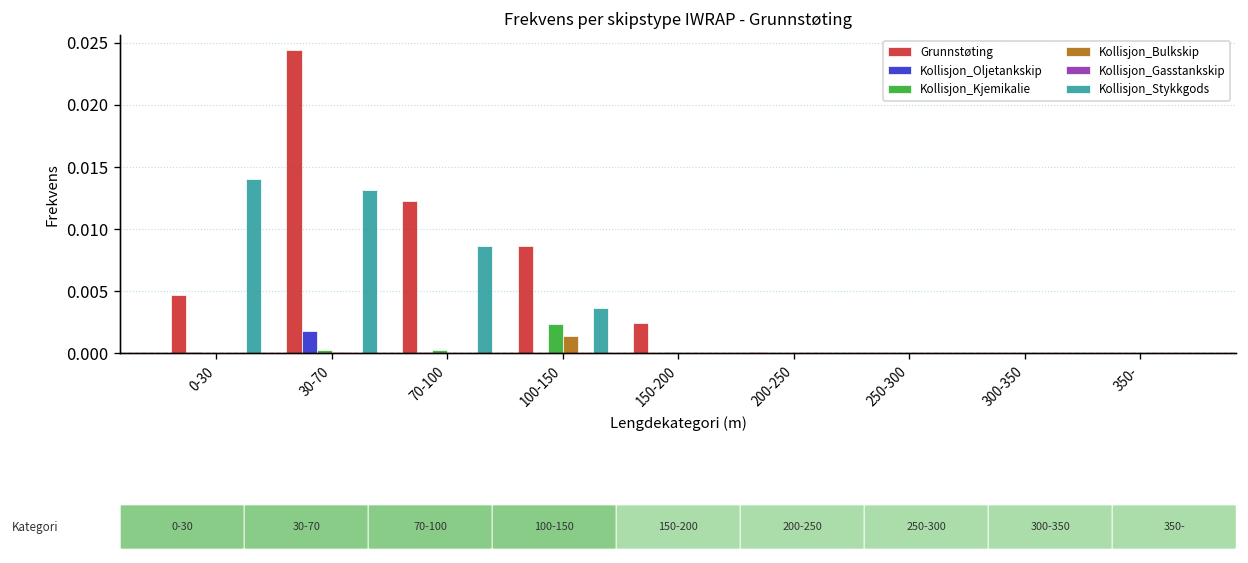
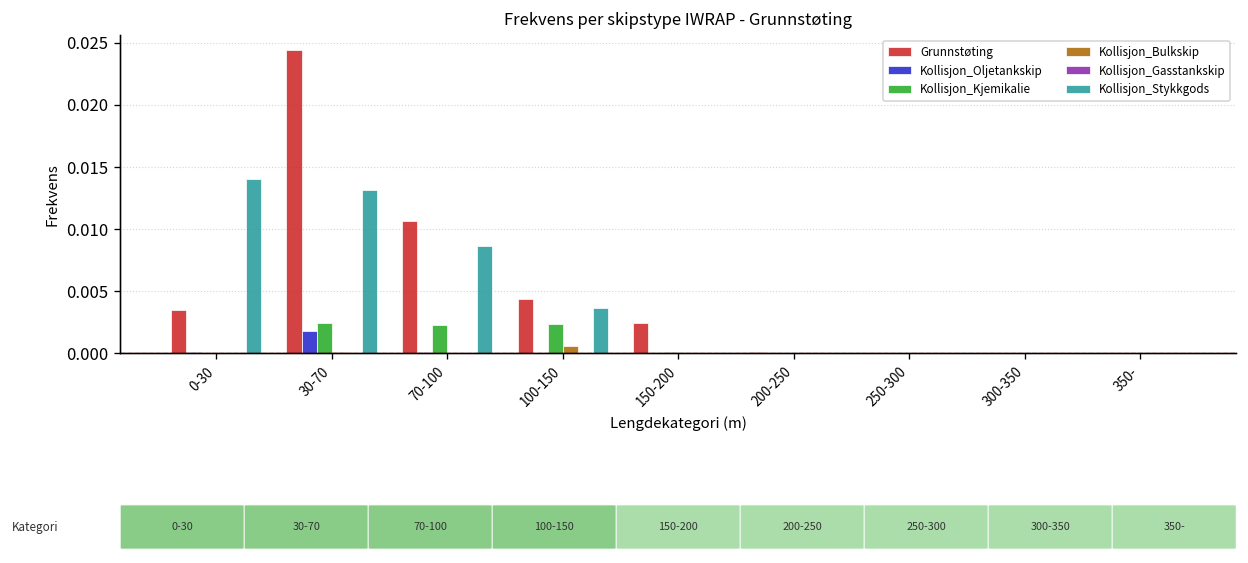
  {
    "Grunnstøting": {
-     "0-30": 0.0047,
+     "0-30": 0.0035,
      "30-70": 0.0244,
-     "70-100": 0.0123,
-     "100-150": 0.0086,
+     "70-100": 0.0106,
+     "100-150": 0.0044,
      "150-200": 0.0024,
      "250-300": 0.0000,
      "300-350": 0.0000,
      "350-": 0.0000
    },
    "Kollisjon_Oljetankskip": {
      "30-70": 0.0017,
      "100-150": 0.0000,
      "150-200": 0.0000,
      "200-250": 0.0000,
      "250-300": 0.0000,
      "300-350": 0.0000,
      "350-": 0.0000
    },
    "Kollisjon_Kjemikalie": {
      "0-30": 0.0000,
-     "30-70": 0.0002,
-     "70-100": 0.0002,
+     "30-70": 0.0024,
+     "70-100": 0.0023,
      "100-150": 0.0023,
      "200-250": 0.0000,
      "250-300": 0.0000,
      "300-350": 0.0000,
      "350-": 0.0000
    },
    "Kollisjon_Bulkskip": {
      "0-30": 0.0000,
-     "100-150": 0.0014,
+     "100-150": 0.0006,
      "150-200": 0.0000,
      "200-250": 0.0000,
      "250-300": 0.0000,
      "300-350": 0.0000,
      "350-": 0.0000
    },
    "Kollisjon_Gasstankskip": {
      "0-30": 0.0000,
      "30-70": 0.0000,
      "70-100": 0.0000,
      "100-150": 0.0000,
      "150-200": 0.0000,
      "200-250": 0.0000,
      "250-300": 0.0000,
      "300-350": 0.0000,
      "350-": 0.0000
    },
    "Kollisjon_Stykkgods": {
      "0-30": 0.0140,
      "30-70": 0.0131,
      "70-100": 0.0086,
      "100-150": 0.0036,
      "150-200": 0.0000,
      "200-250": 0.0000,
      "250-300": 0.0000,
      "300-350": 0.0000,
      "350-": 0.0000
    }
  }
